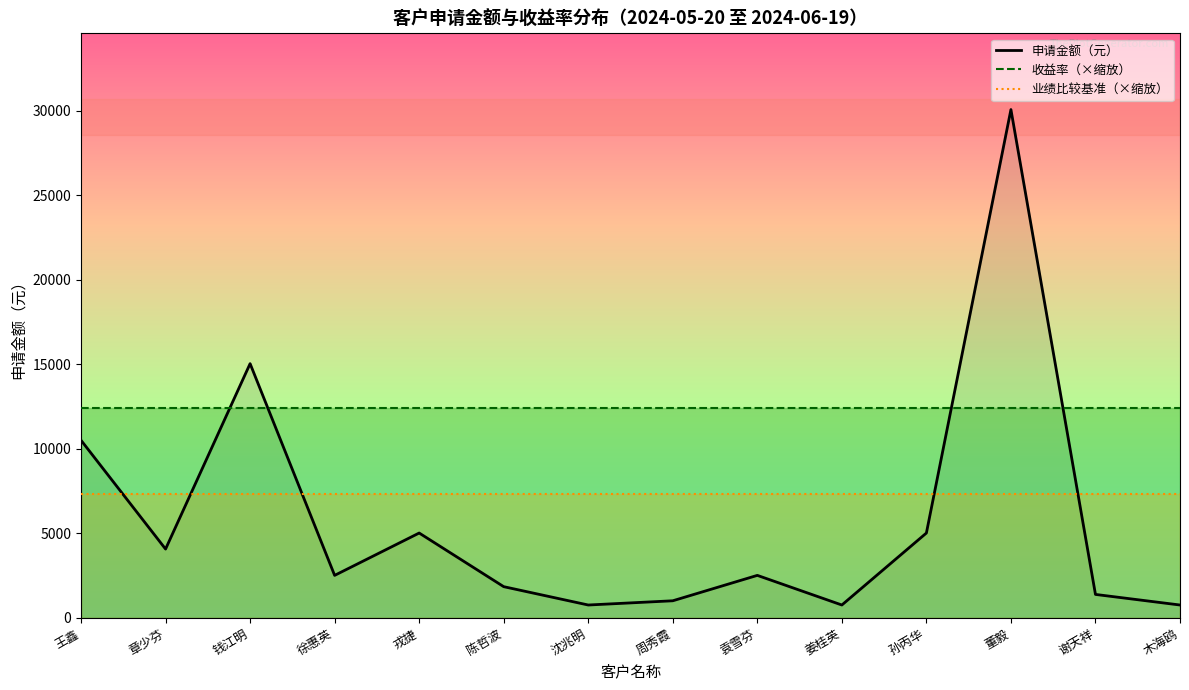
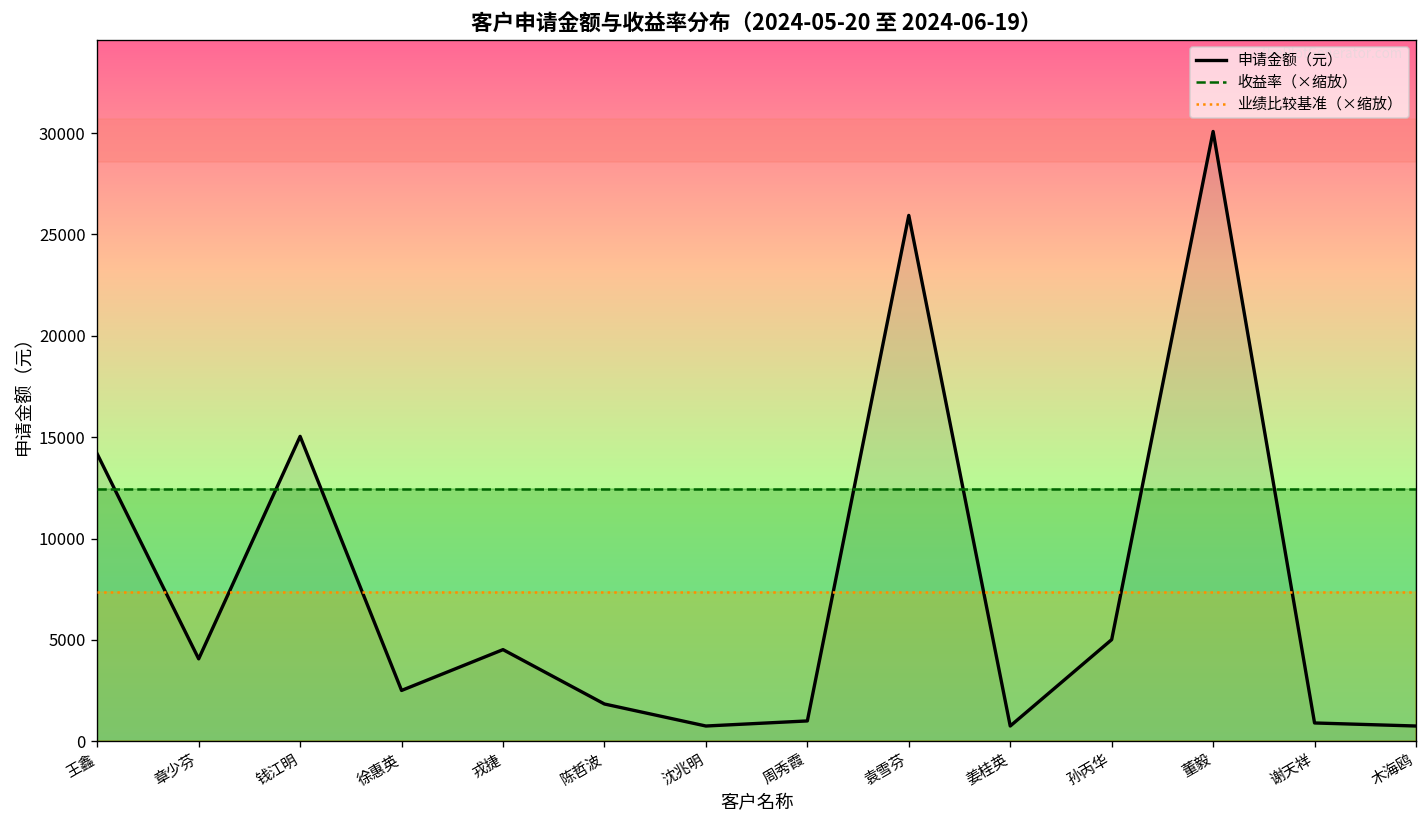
  {
    "申请金额（元）": {
-     "王鑫": 10500,
+     "王鑫": 14200,
      "章少芬": 4100,
      "钱江明": 15000,
      "徐惠英": 2500,
-     "戎捷": 5000,
+     "戎捷": 4500,
      "陈哲波": 1800,
      "沈兆明": 800,
      "周秀霞": 1000,
-     "袁雪芬": 2500,
+     "袁雪芬": 25900,
      "姜桂英": 800,
      "孙丙华": 5000,
      "董毅": 30100,
-     "谢天祥": 1400,
+     "谢天祥": 900,
      "木海鸥": 800
    },
    "收益率（×缩放）": {
      "王鑫": 12400,
      "章少芬": 12400,
      "钱江明": 12400,
      "徐惠英": 12400,
      "戎捷": 12400,
      "陈哲波": 12400,
      "沈兆明": 12400,
      "周秀霞": 12400,
      "袁雪芬": 12400,
      "姜桂英": 12400,
      "孙丙华": 12400,
      "董毅": 12400,
      "谢天祥": 12400,
      "木海鸥": 12400
    },
    "业绩比较基准（×缩放）": {
      "王鑫": 7300,
      "章少芬": 7300,
      "钱江明": 7300,
      "徐惠英": 7300,
      "戎捷": 7300,
      "陈哲波": 7300,
      "沈兆明": 7300,
      "周秀霞": 7300,
      "袁雪芬": 7300,
      "姜桂英": 7300,
      "孙丙华": 7300,
      "董毅": 7300,
      "谢天祥": 7300,
      "木海鸥": 7300
    }
  }
